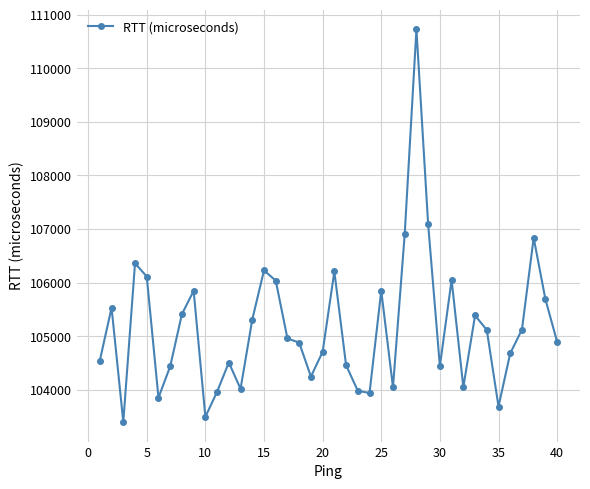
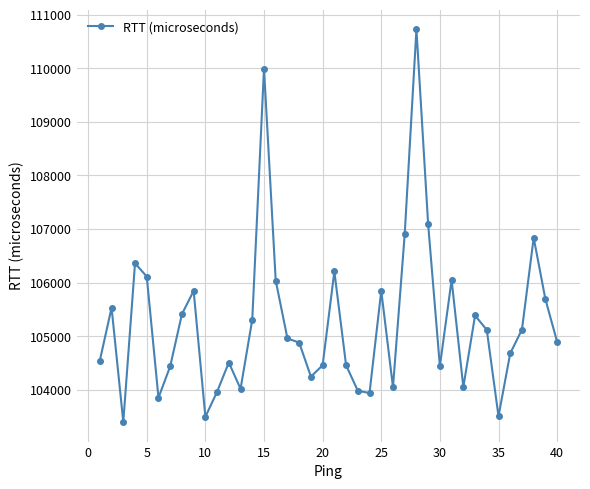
  {
    "5": 106100,
    "10": 103500,
-   "15": 106200,
-   "20": 104700,
+   "15": 110000,
+   "20": 104500,
    "25": 105800,
    "30": 104400,
-   "35": 103700,
+   "35": 103500,
    "40": 104900
  }
